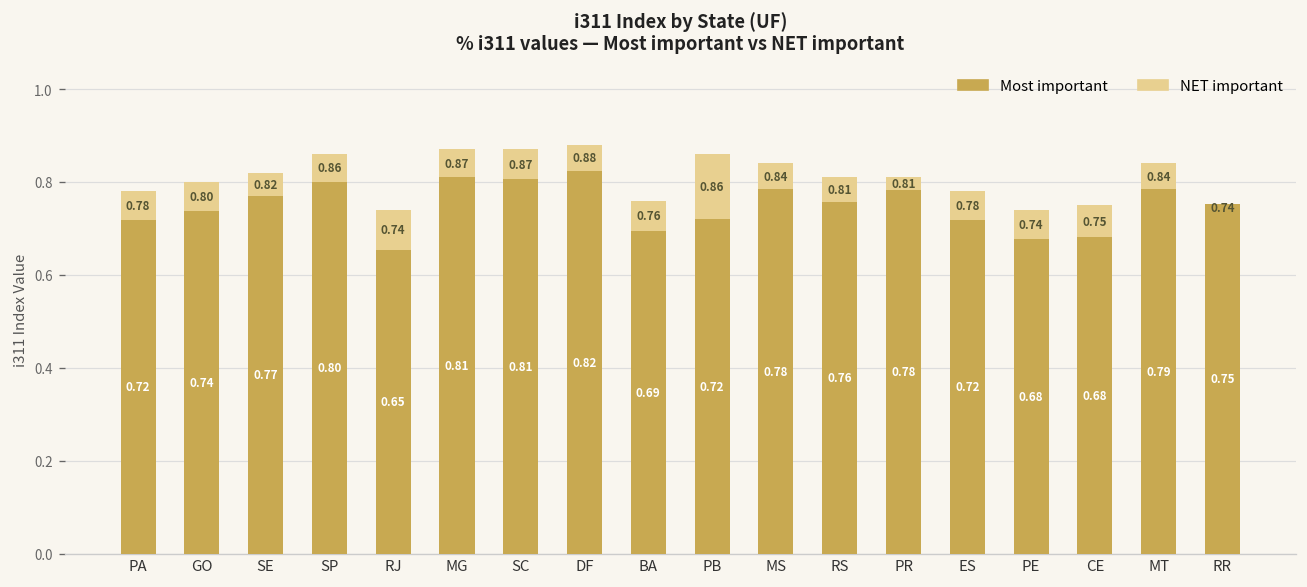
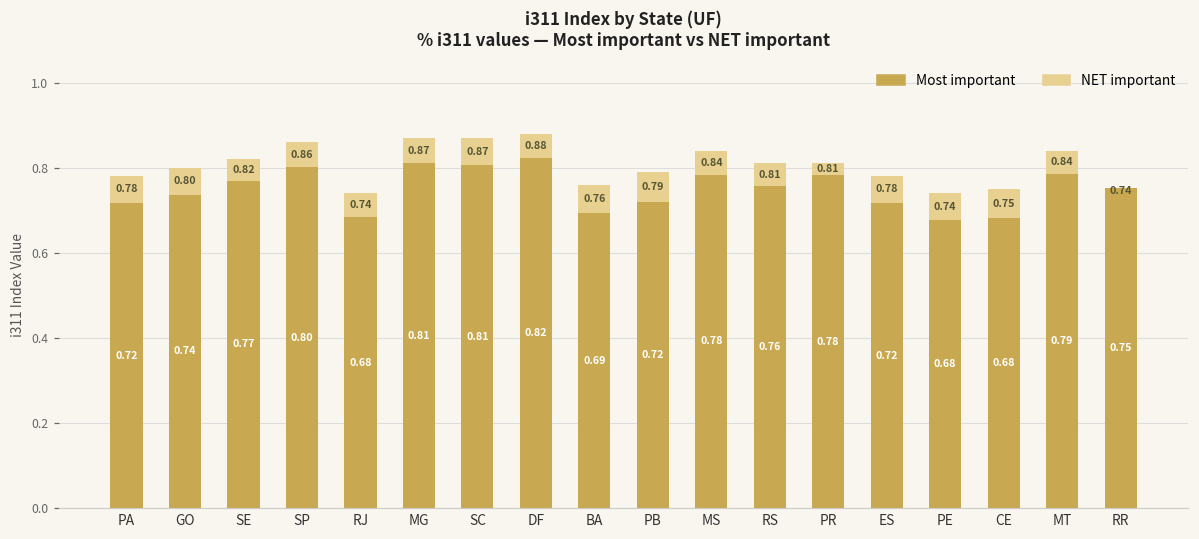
  {
    "NET important": {
      "PA": 0.78,
      "GO": 0.80,
      "SE": 0.82,
      "SP": 0.86,
      "RJ": 0.74,
      "MG": 0.87,
      "SC": 0.87,
      "DF": 0.88,
      "BA": 0.76,
-     "PB": 0.86,
+     "PB": 0.79,
      "MS": 0.84,
      "RS": 0.81,
      "PR": 0.81,
      "ES": 0.78,
      "PE": 0.74,
      "CE": 0.75,
      "MT": 0.84
    },
    "Most important": {
-     "RJ": 0.65
+     "RJ": 0.68
    }
  }
